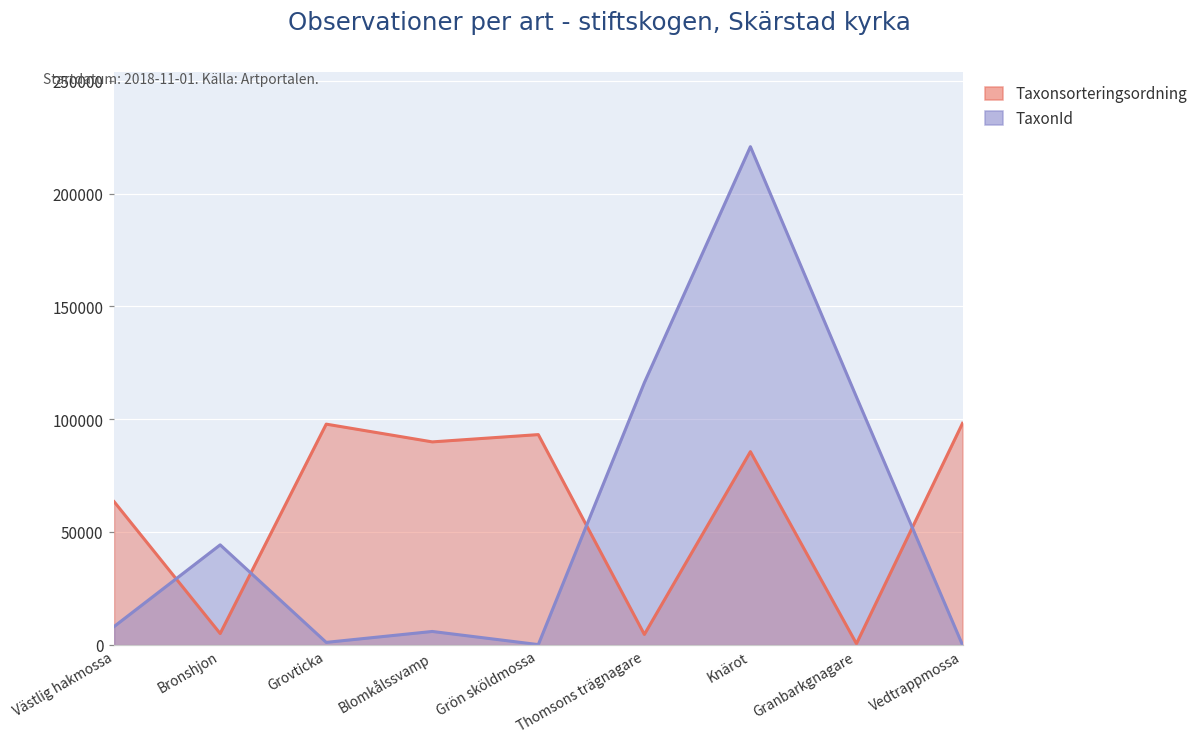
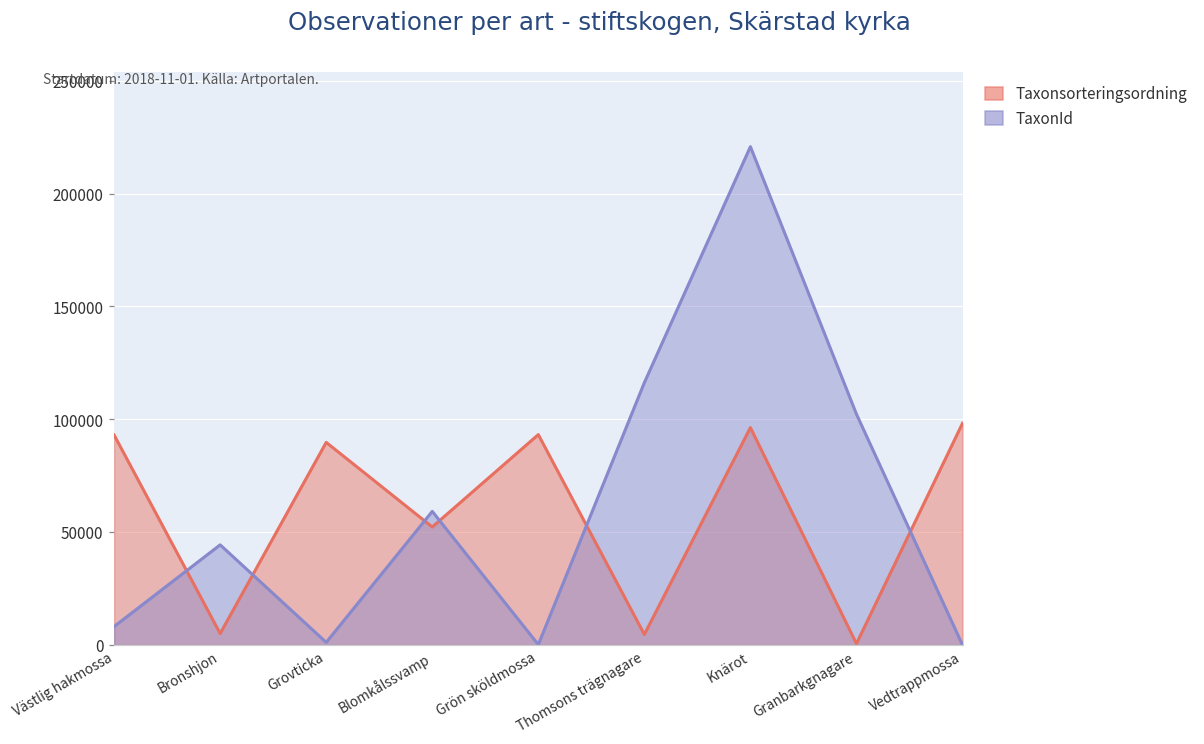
  {
    "Taxonsorteringsordning": {
-     "Västlig hakmossa": 64000,
+     "Västlig hakmossa": 93000,
      "Bronshjon": 5000,
-     "Grovticka": 98000,
-     "Blomkålssvamp": 90000,
+     "Grovticka": 90000,
+     "Blomkålssvamp": 52000,
      "Grön sköldmossa": 93000,
      "Thomsons trägnagare": 5000,
-     "Knärot": 86000,
+     "Knärot": 96000,
      "Granbarkgnagare": 1000,
      "Vedtrappmossa": 98000
    },
    "TaxonId": {
      "Västlig hakmossa": 8000,
      "Bronshjon": 44000,
      "Grovticka": 1000,
-     "Blomkålssvamp": 6000,
+     "Blomkålssvamp": 59000,
      "Grön sköldmossa": 0,
      "Thomsons trägnagare": 116000,
      "Knärot": 221000,
-     "Granbarkgnagare": 110000,
+     "Granbarkgnagare": 102000,
      "Vedtrappmossa": 0
    }
  }
